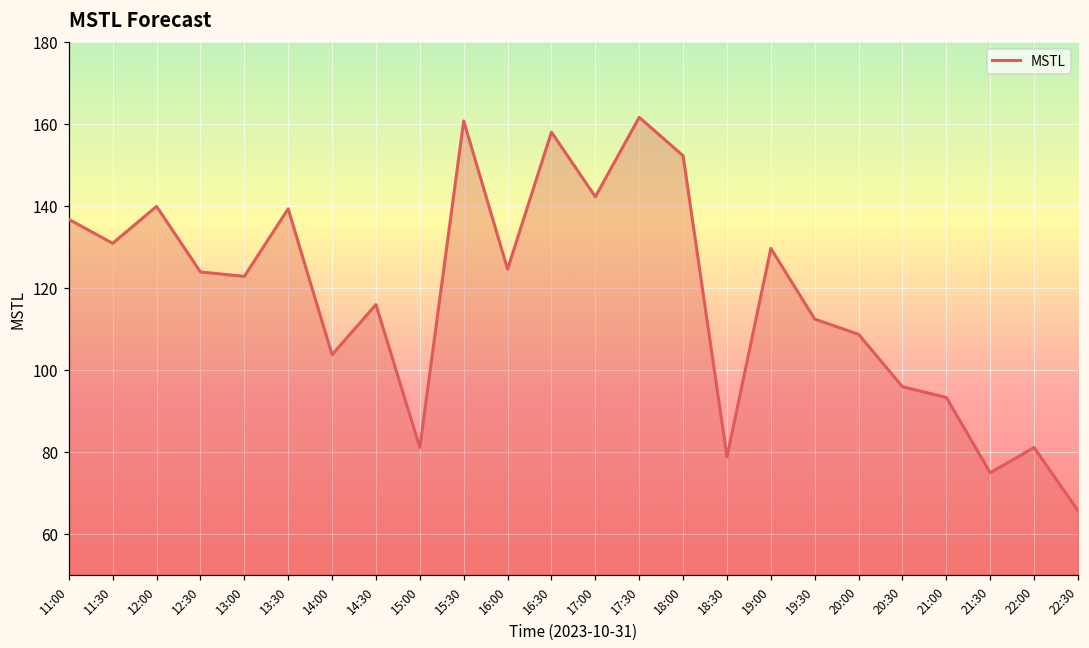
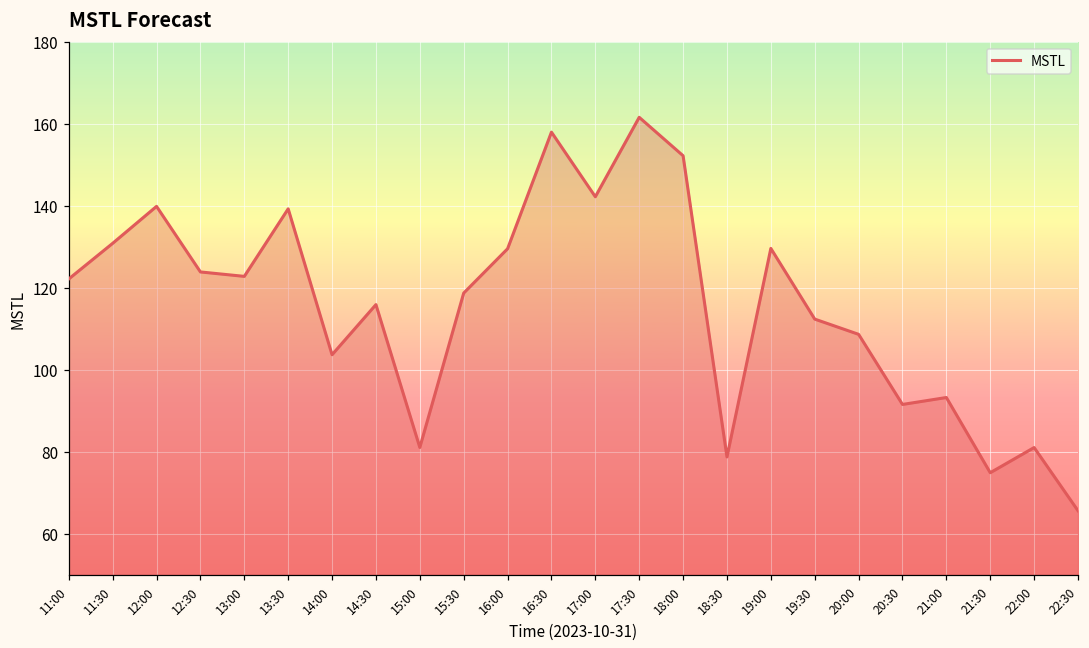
  {
-   "11:00": 137,
+   "11:00": 122,
    "11:30": 131,
    "12:00": 140,
    "12:30": 124,
    "13:00": 123,
    "13:30": 139,
    "14:00": 104,
    "14:30": 116,
    "15:00": 81,
-   "15:30": 161,
-   "16:00": 125,
+   "15:30": 119,
+   "16:00": 130,
    "16:30": 158,
    "17:00": 142,
    "17:30": 162,
    "18:00": 152,
    "18:30": 79,
    "19:00": 130,
    "19:30": 112,
    "20:00": 109,
-   "20:30": 96,
+   "20:30": 92,
    "21:00": 93,
    "21:30": 75,
    "22:00": 81,
    "22:30": 66
  }
